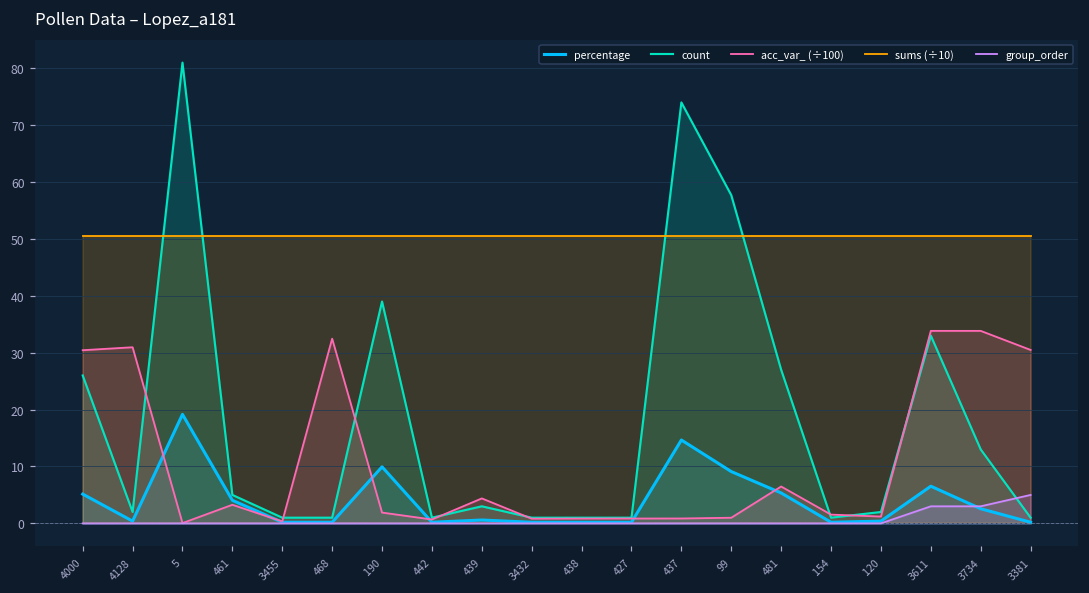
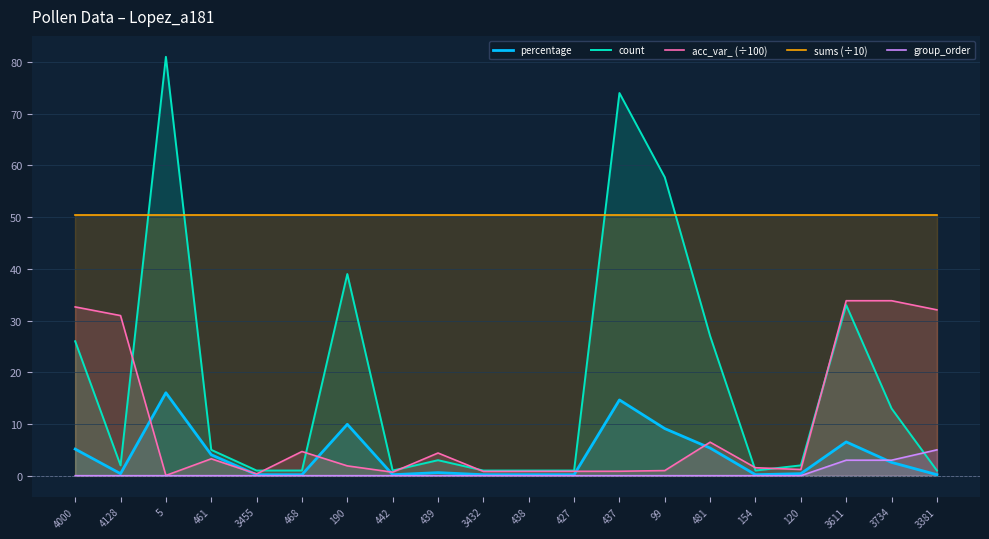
  {
    "percentage": {
      "4000": 5,
-     "5": 19,
+     "5": 16,
      "461": 4,
      "190": 10,
      "439": 1,
      "437": 15,
      "99": 9,
      "481": 5,
      "3611": 7,
      "3381": 0
    },
    "count": {
      "4000": 26,
      "4128": 2,
      "5": 81,
      "461": 5,
      "3455": 1,
      "468": 1,
      "190": 39,
      "439": 3,
      "437": 74,
      "99": 58,
      "481": 27,
      "154": 1,
      "120": 2,
      "3611": 33,
      "3734": 13,
      "3381": 1
    },
    "acc_var_ (÷100)": {
-     "4000": 30,
+     "4000": 33,
      "4128": 31,
      "461": 3,
-     "468": 32,
+     "468": 5,
      "190": 2,
      "439": 4,
      "437": 1,
      "99": 1,
      "481": 6,
      "154": 2,
      "120": 1,
      "3611": 34,
      "3734": 34,
-     "3381": 30
+     "3381": 32
    },
    "sums (÷10)": {
      "4000": 51,
      "4128": 51,
      "5": 51,
      "461": 51,
      "3455": 51,
      "468": 51,
      "190": 51,
      "442": 51,
      "439": 51,
      "3432": 51,
      "438": 51,
      "427": 51,
      "437": 51,
      "99": 51,
      "481": 51,
      "154": 51,
      "120": 51,
      "3611": 51,
      "3734": 51,
      "3381": 51
    },
    "group_order": {
      "4000": 0,
      "461": 0,
      "190": 0,
      "439": 0,
      "437": 0,
      "99": 0,
      "481": 0,
      "3611": 3,
      "3381": 5
    }
  }
